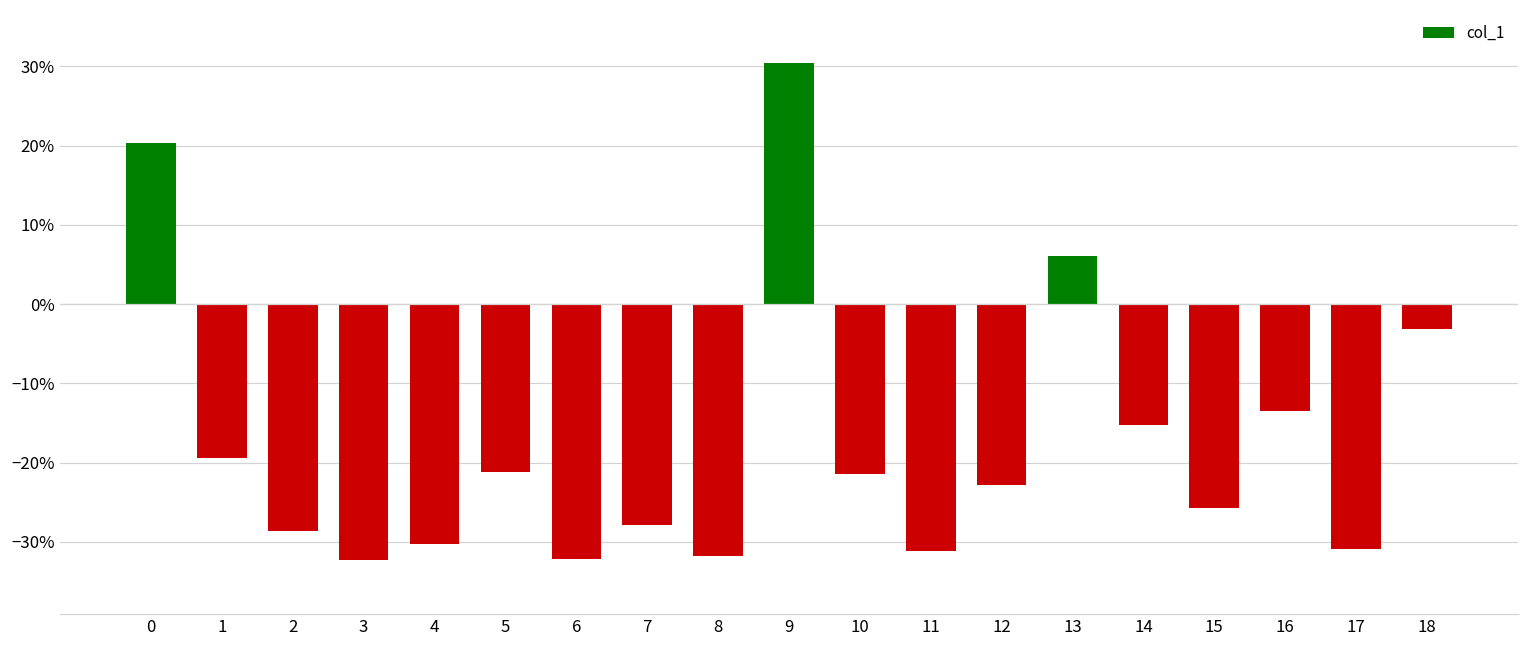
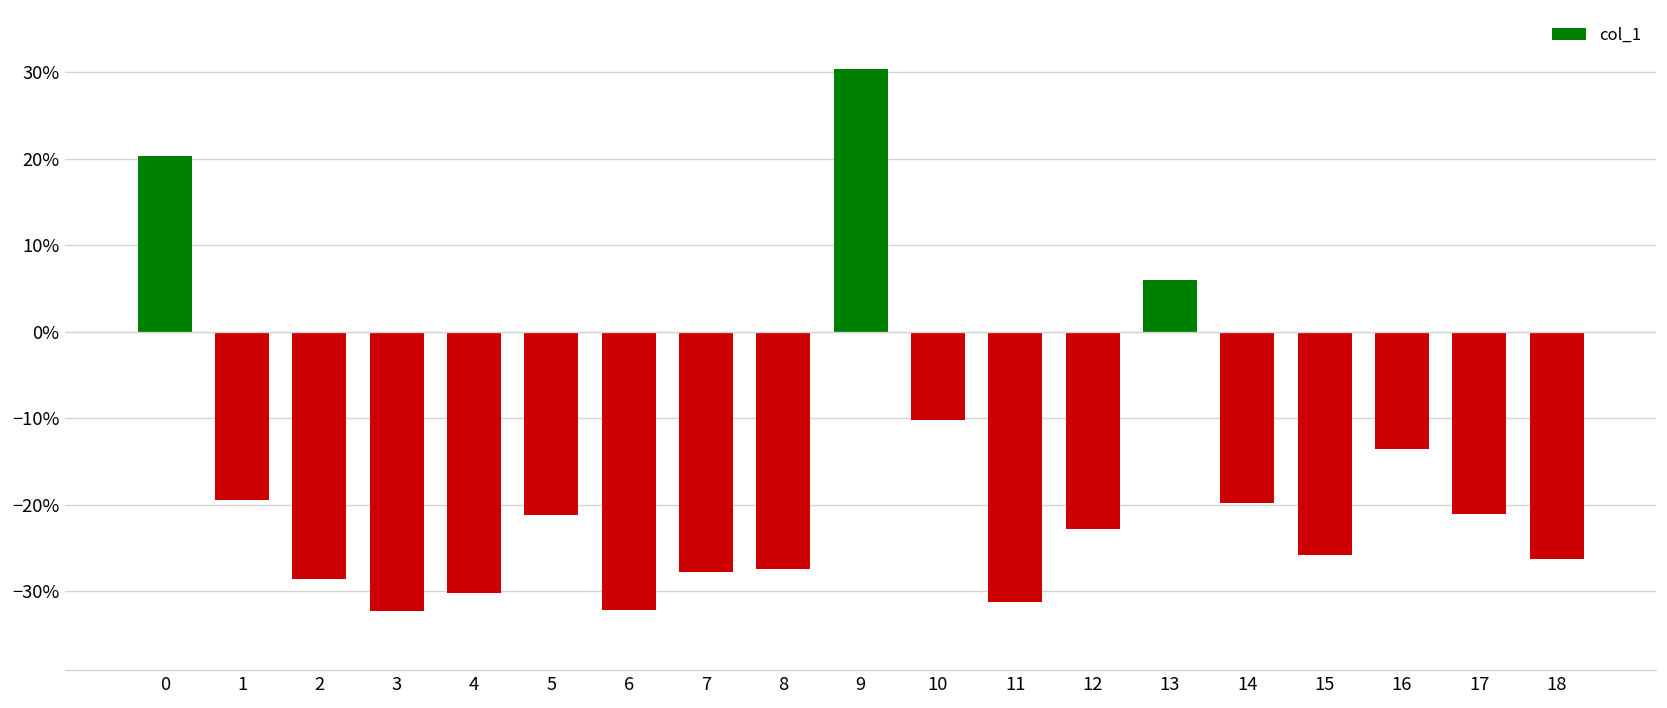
  {
    "0": "20%",
    "1": "-19%",
    "2": "-29%",
    "3": "-32%",
    "4": "-30%",
    "5": "-21%",
    "6": "-32%",
    "7": "-28%",
-   "8": "-32%",
+   "8": "-27%",
    "9": "30%",
-   "10": "-21%",
+   "10": "-10%",
    "11": "-31%",
    "12": "-23%",
    "13": "6%",
-   "14": "-15%",
+   "14": "-20%",
    "15": "-26%",
    "16": "-14%",
-   "17": "-31%",
-   "18": "-3%"
+   "17": "-21%",
+   "18": "-26%"
  }
